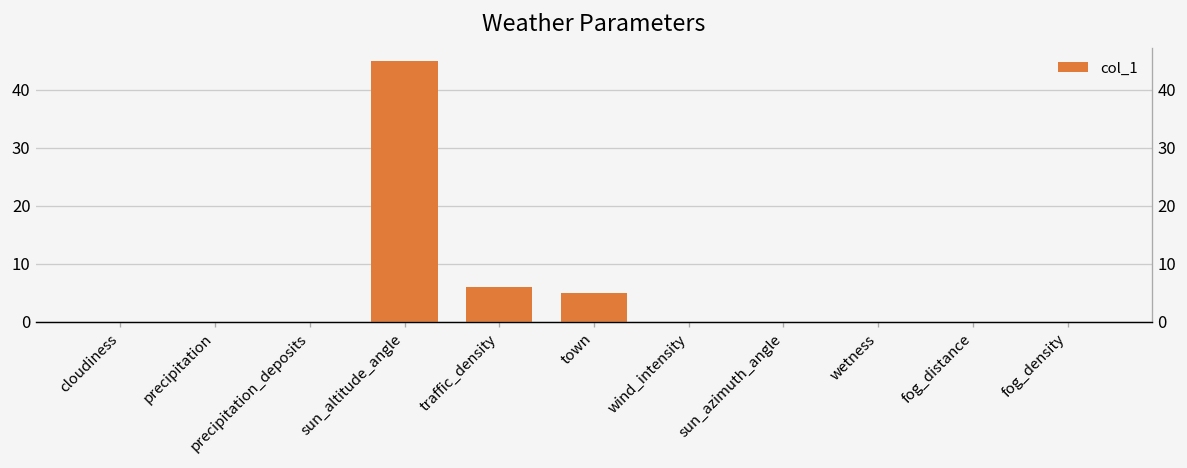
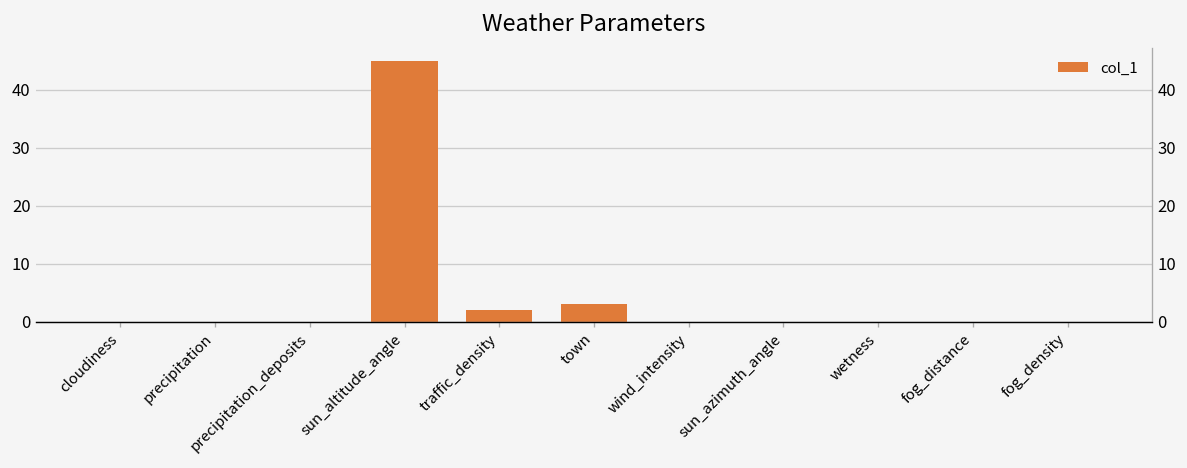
  {
    "cloudiness": 0,
    "precipitation": 0,
    "precipitation_deposits": 0,
    "sun_altitude_angle": 45,
-   "traffic_density": 6,
-   "town": 5,
+   "traffic_density": 2,
+   "town": 3,
    "wind_intensity": 0,
    "sun_azimuth_angle": 0,
    "wetness": 0,
    "fog_distance": 0,
    "fog_density": 0
  }
